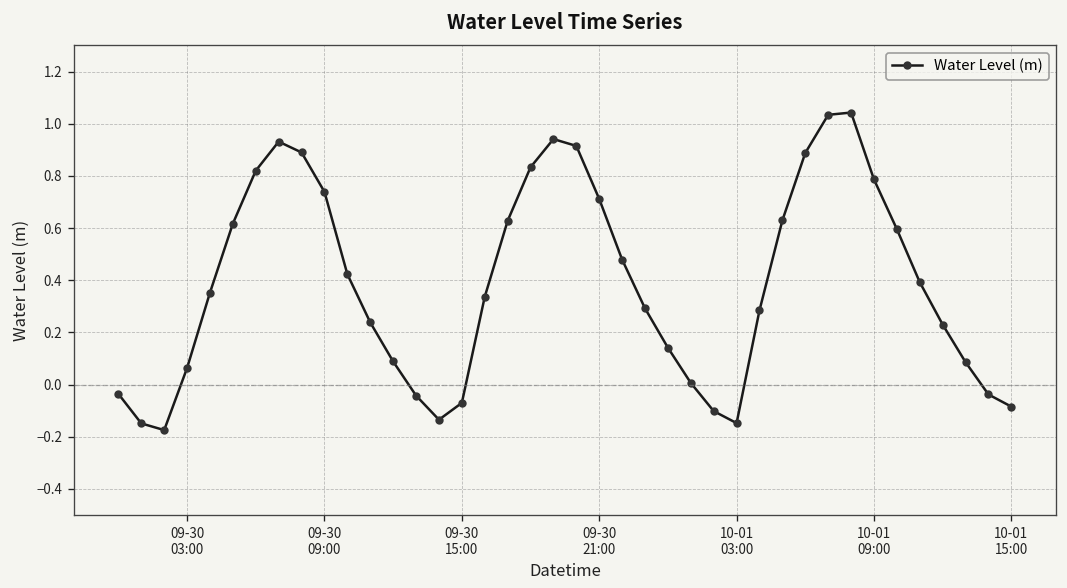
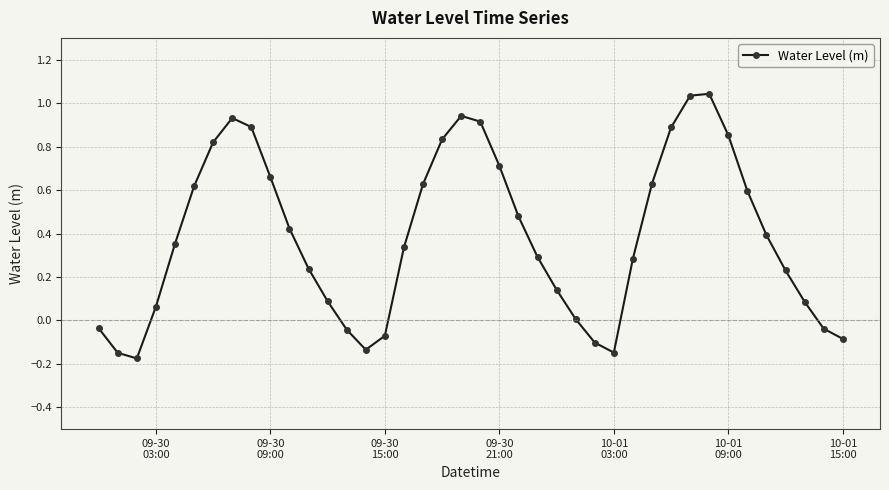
  {
    "09-30 03:00": 0.06,
-   "09-30 09:00": 0.74,
+   "09-30 09:00": 0.66,
    "09-30 15:00": -0.07,
    "09-30 21:00": 0.71,
    "10-01 03:00": -0.15,
-   "10-01 09:00": 0.79,
+   "10-01 09:00": 0.85,
    "10-01 15:00": -0.08
  }
